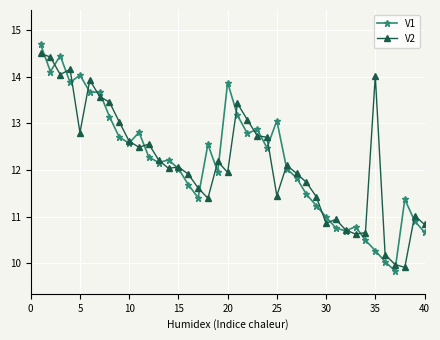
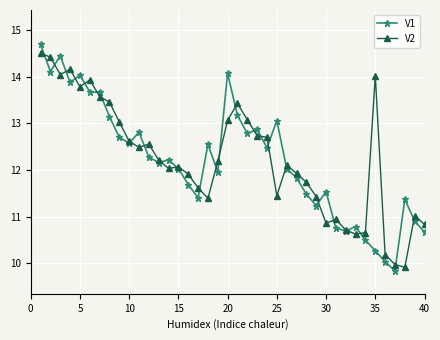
  {
    "V1": {
      "5": 14.0,
-     "20": 13.9,
+     "20": 14.1,
      "25": 13.1,
-     "30": 11.0,
+     "30": 11.5,
      "35": 10.3,
      "40": 10.7
    },
    "V2": {
-     "5": 12.8,
-     "20": 11.9,
+     "5": 13.8,
+     "20": 13.1,
      "25": 11.4,
      "30": 10.9,
      "35": 14.0,
      "40": 10.8
    }
  }
